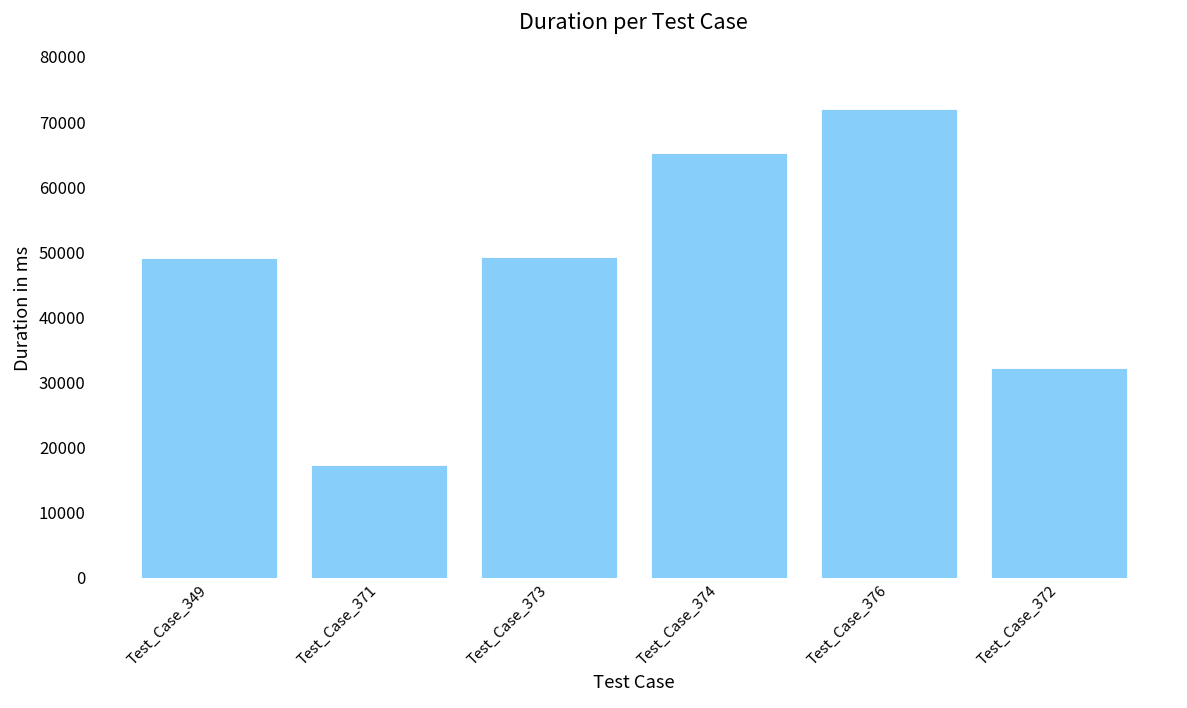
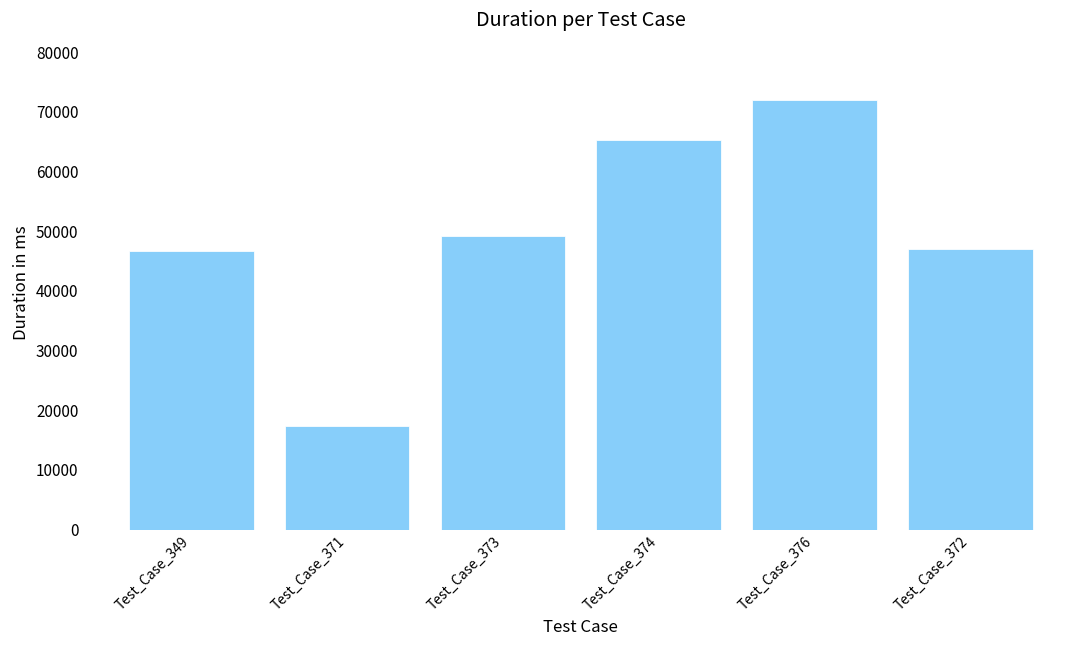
  {
-   "Test_Case_349": 49000,
+   "Test_Case_349": 47000,
    "Test_Case_371": 17000,
    "Test_Case_373": 49000,
    "Test_Case_374": 65000,
    "Test_Case_376": 72000,
-   "Test_Case_372": 32000
+   "Test_Case_372": 47000
  }
